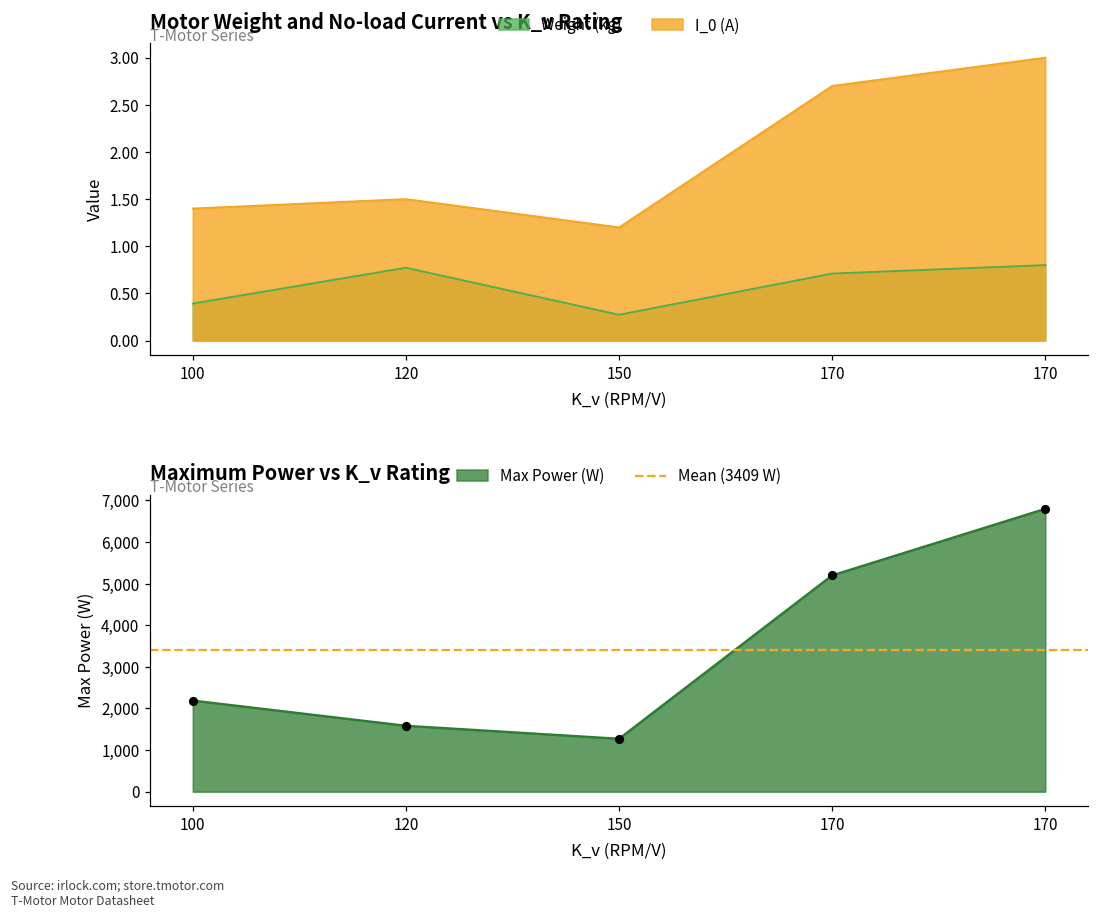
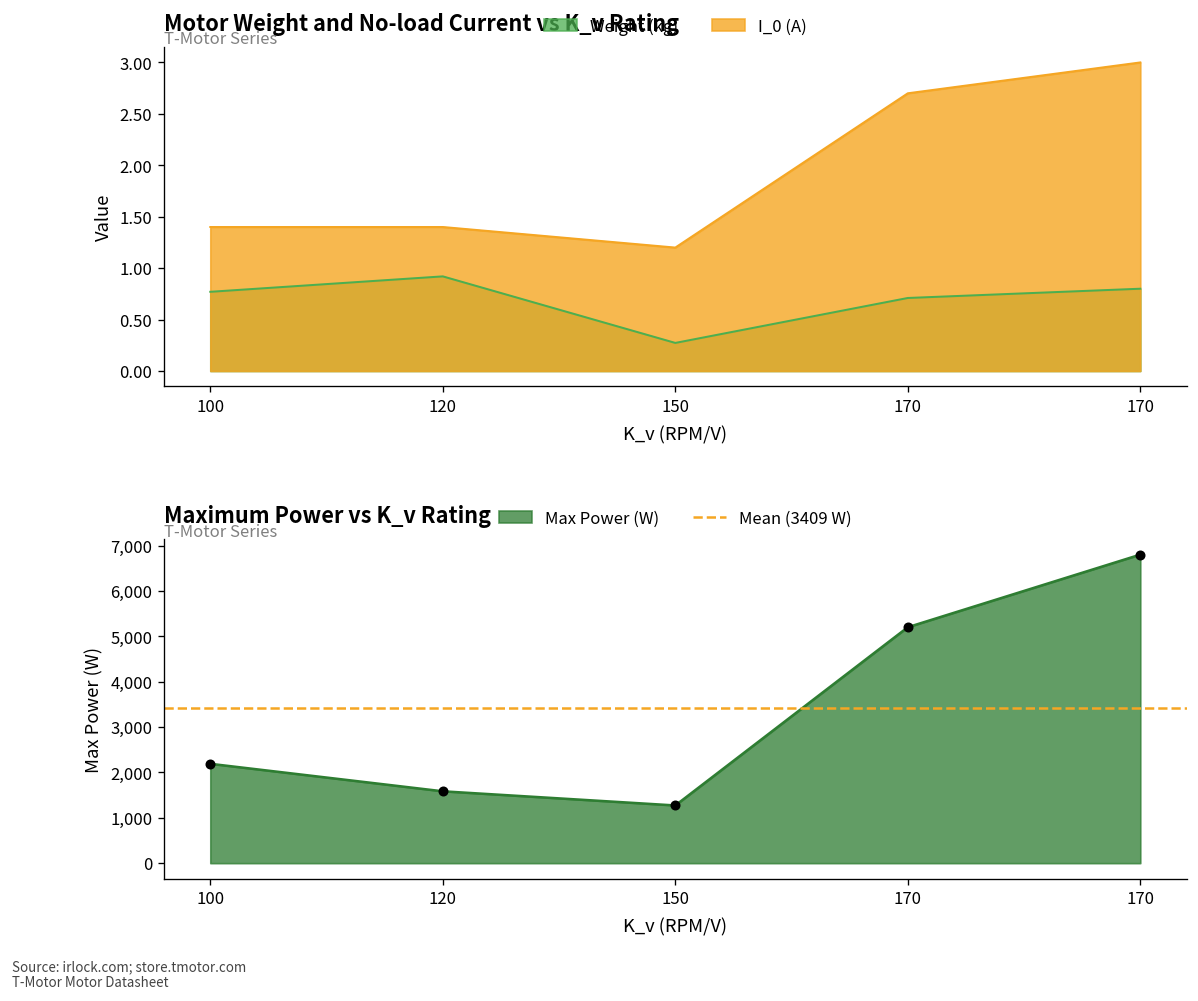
  {
    "Motor Weight and No-load Current vs K_v Rating": {
      "Weight (kg)": {
-       "100": "0.4",
-       "120": "0.8",
+       "100": "0.8",
+       "120": "0.9",
        "150": "0.3"
      },
      "I_0 (A)": {
        "100": "1.4",
-       "120": "1.5",
+       "120": "1.4",
        "150": "1.2"
      }
    },
    "Maximum Power vs K_v Rating": {
      "100": "2,200",
      "120": "1,600",
      "150": "1,300"
    }
  }
